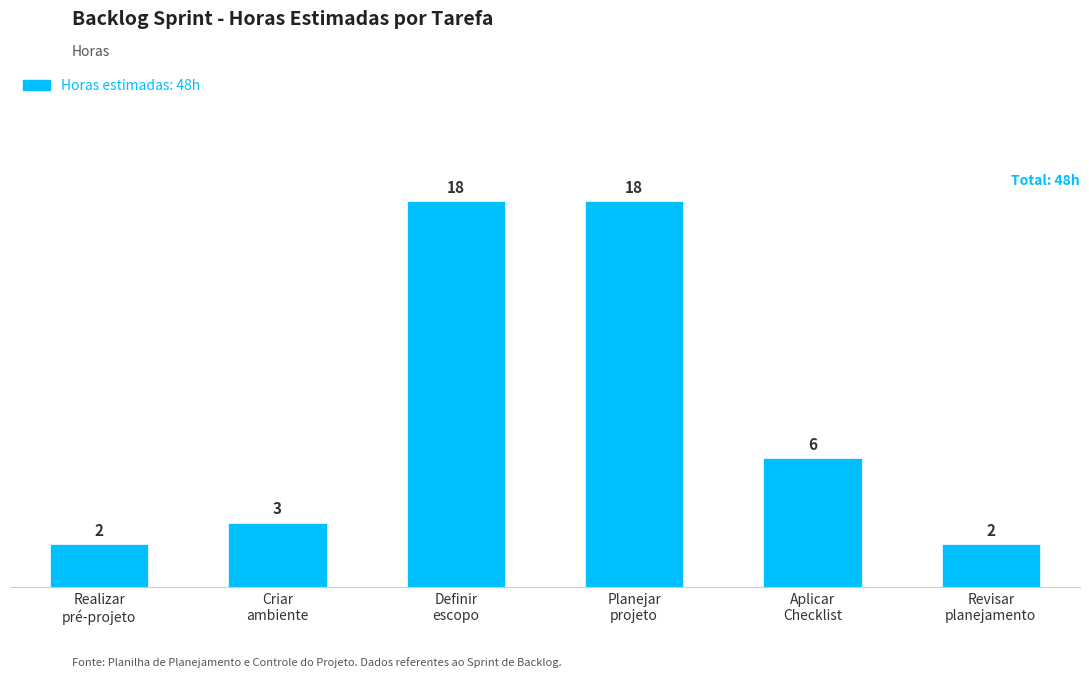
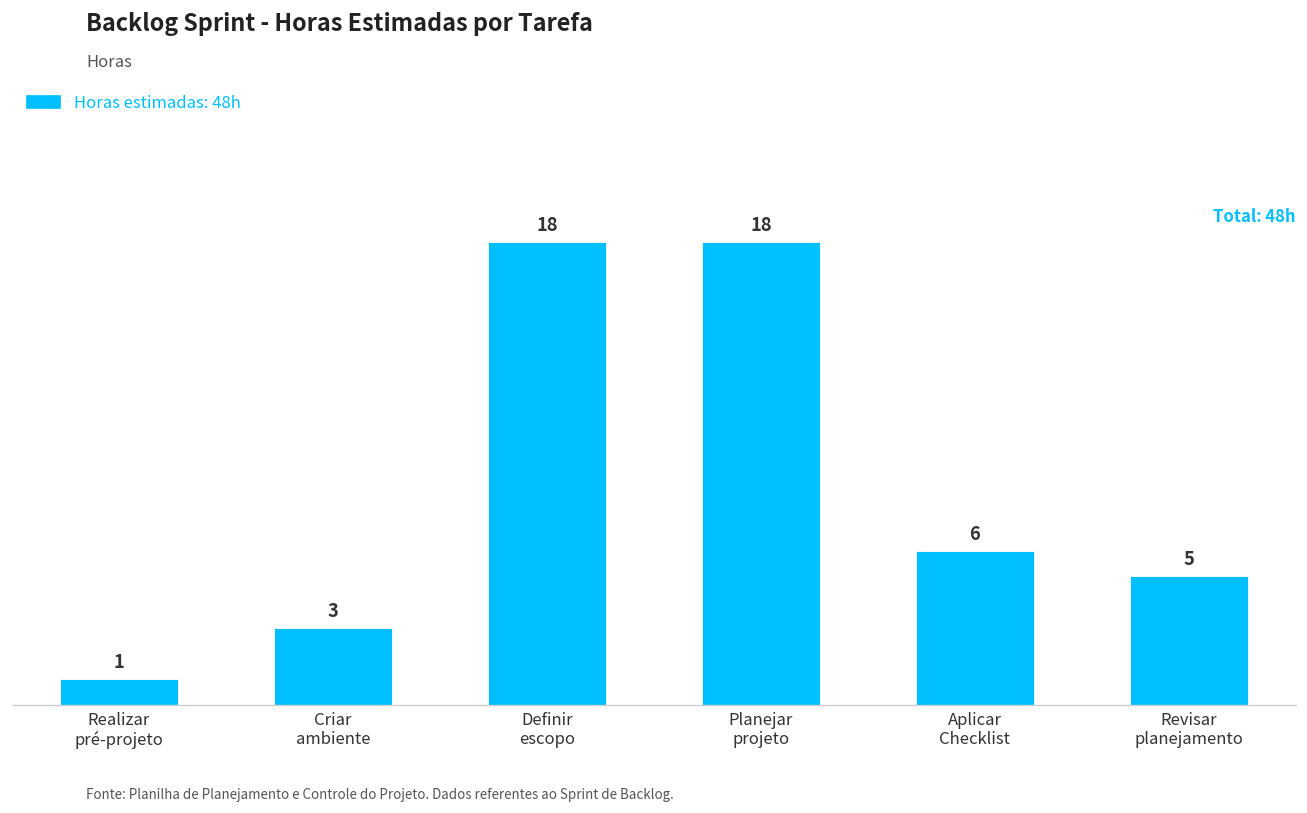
  {
-   "Realizar pré-projeto": 2,
+   "Realizar pré-projeto": 1,
    "Criar ambiente": 3,
    "Definir escopo": 18,
    "Planejar projeto": 18,
    "Aplicar Checklist": 6,
-   "Revisar planejamento": 2
+   "Revisar planejamento": 5
  }
